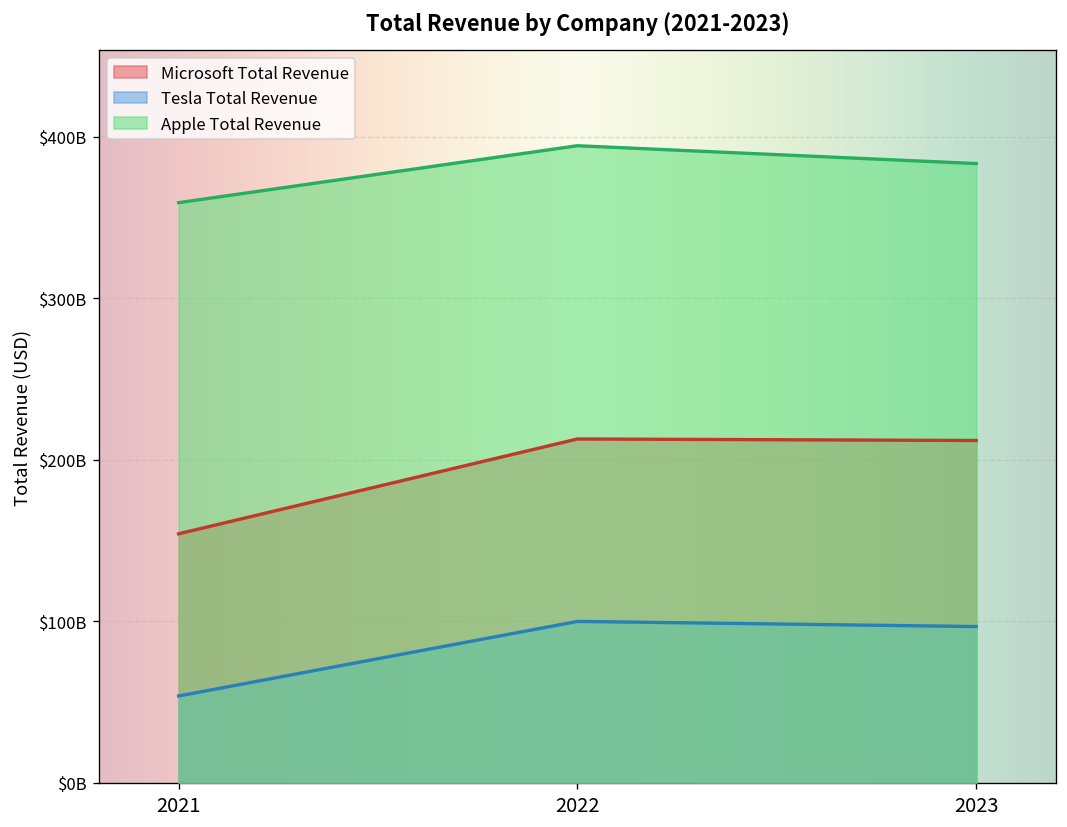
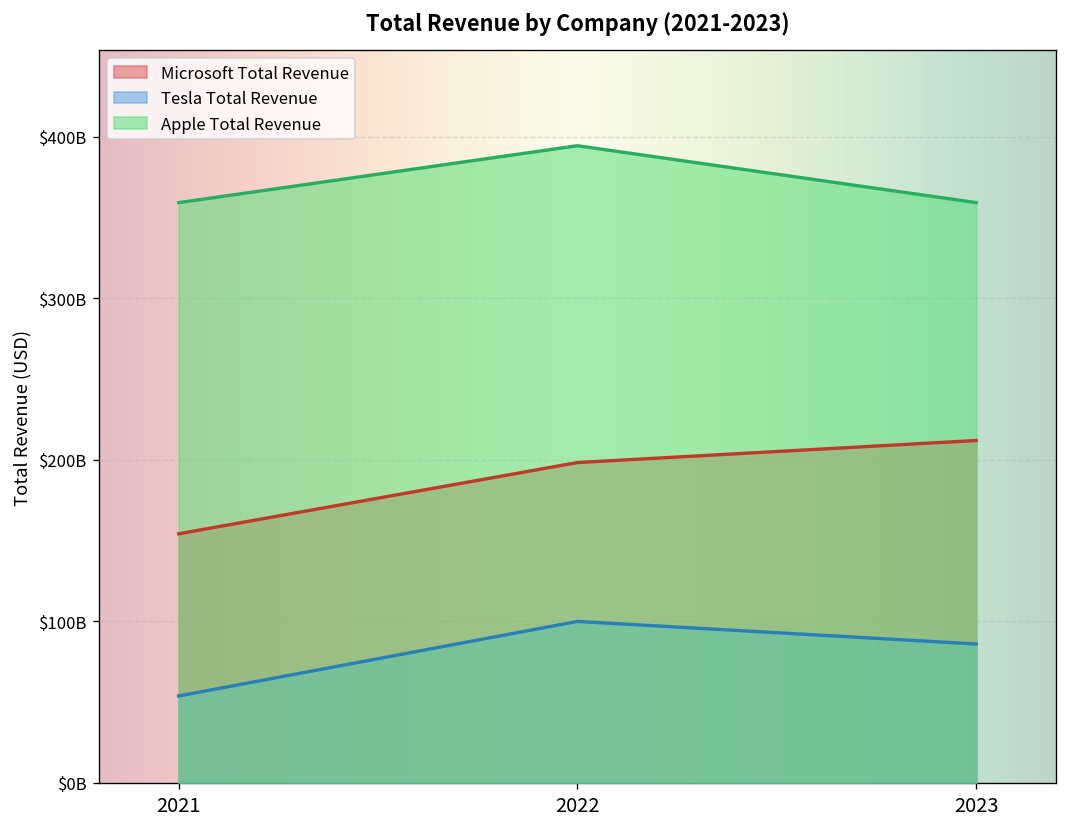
  {
    "Microsoft Total Revenue": {
      "2021": "$154000000000",
-     "2022": "$213000000000",
+     "2022": "$198000000000",
      "2023": "$212000000000"
    },
    "Tesla Total Revenue": {
      "2021": "$54000000000",
      "2022": "$100000000000",
-     "2023": "$97000000000"
+     "2023": "$86000000000"
    },
    "Apple Total Revenue": {
      "2021": "$359000000000",
      "2022": "$394000000000",
-     "2023": "$383000000000"
+     "2023": "$359000000000"
    }
  }
